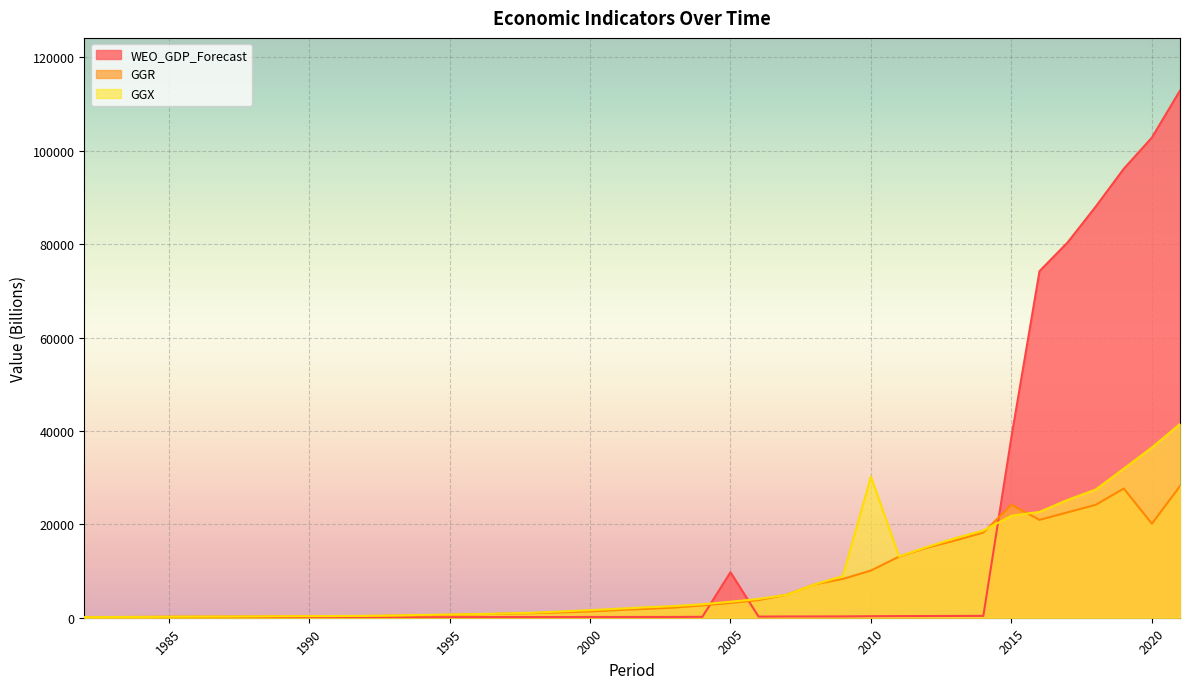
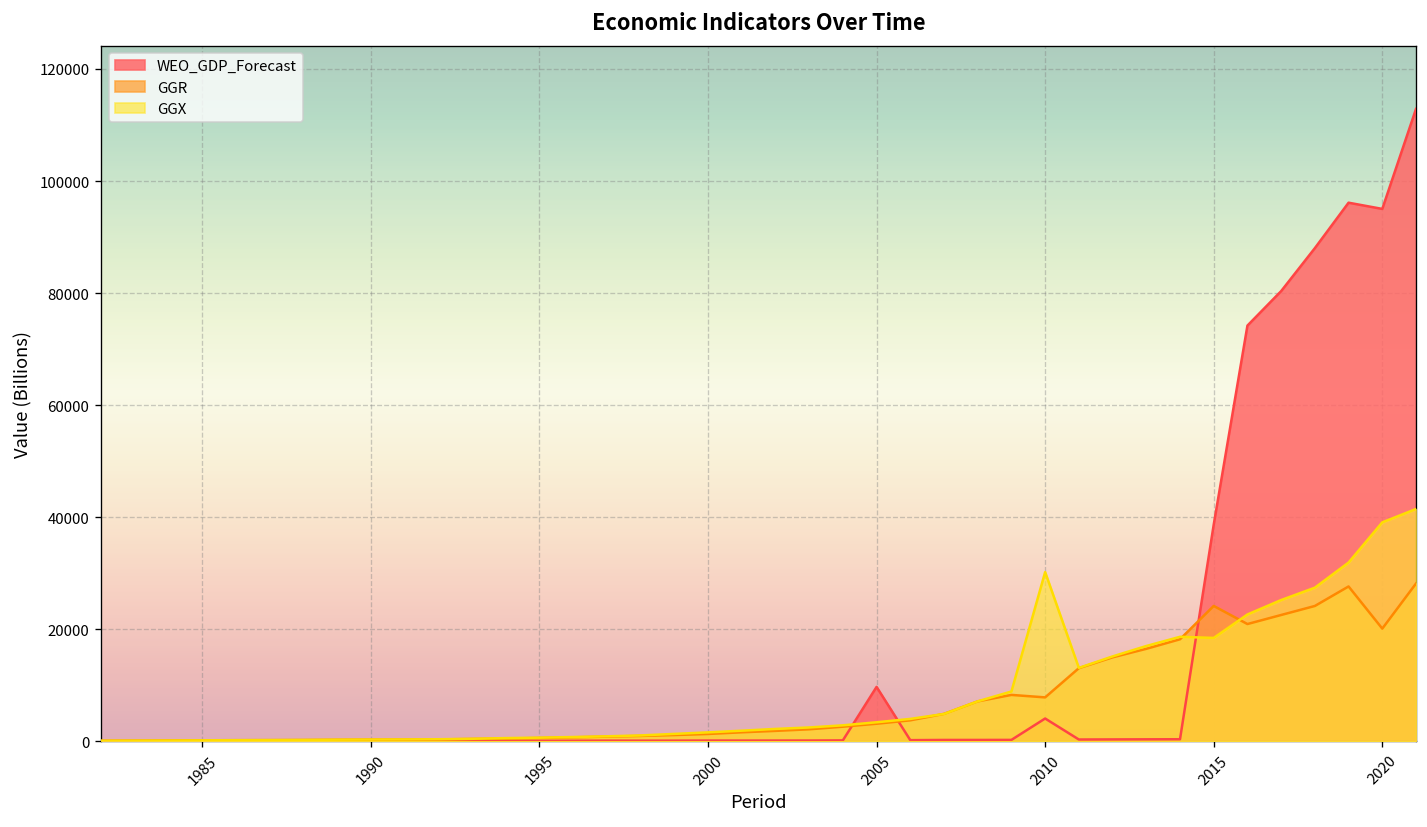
  {
    "WEO_GDP_Forecast": {
      "2000": 0,
      "2005": 10000,
-     "2010": 0,
+     "2010": 4000,
      "2015": 39000,
-     "2020": 103000
+     "2020": 95000
    },
    "GGR": {
-     "2010": 10000,
+     "2010": 8000,
      "2015": 24000,
      "2020": 20000
    },
    "GGX": {
      "2010": 30000,
-     "2015": 22000,
-     "2020": 36000
+     "2015": 18000,
+     "2020": 39000
    }
  }
